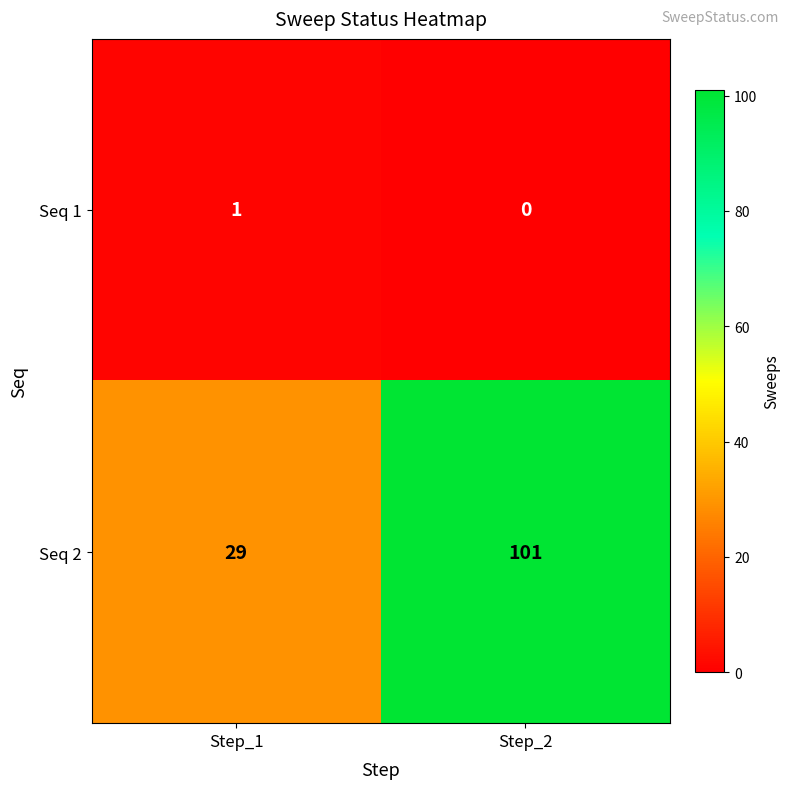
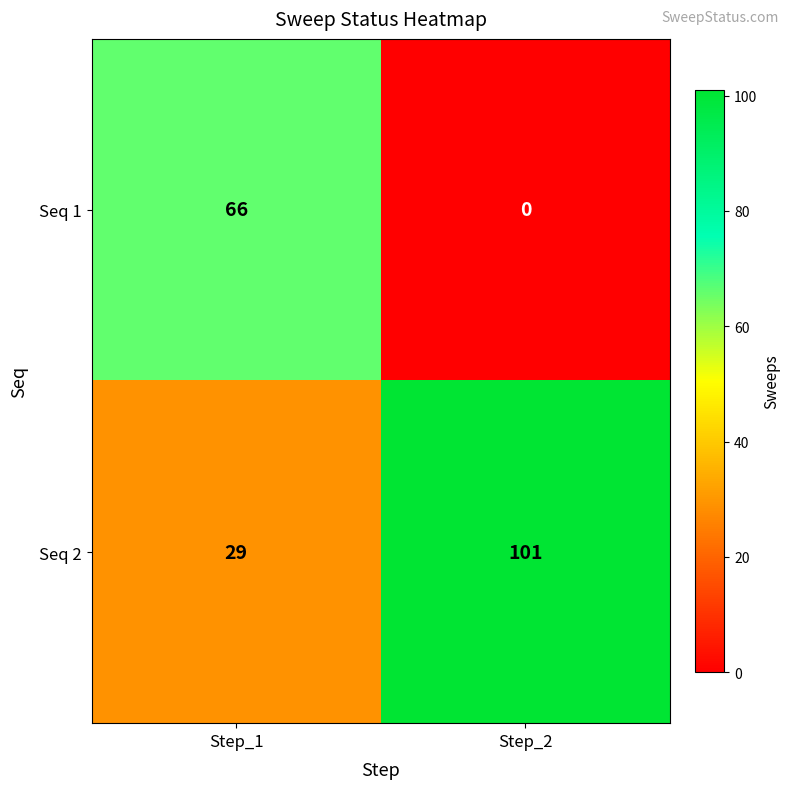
  {
    "Seq 1": {
-     "Step_1": 1,
+     "Step_1": 66,
      "Step_2": 0
    },
    "Seq 2": {
      "Step_1": 29,
      "Step_2": 101
    }
  }
